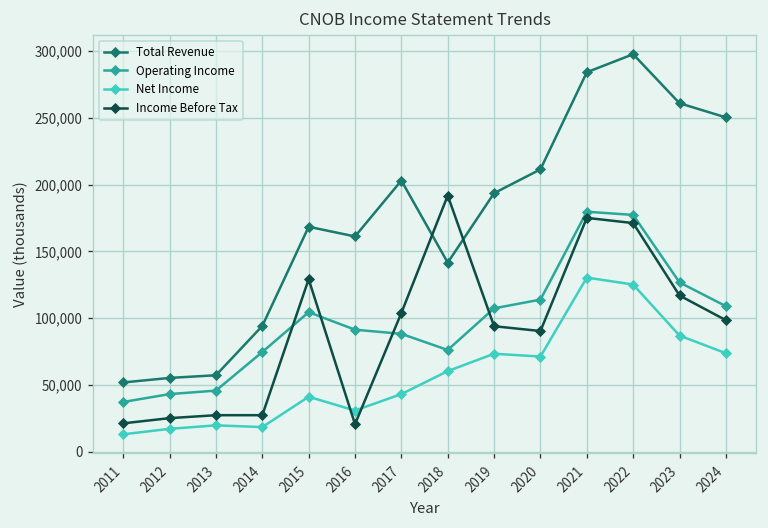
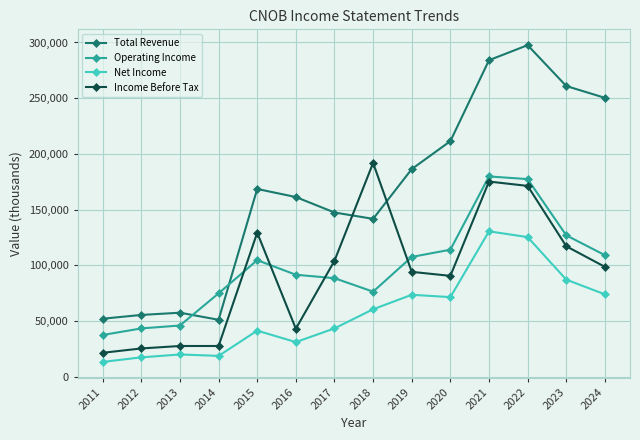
  {
    "Total Revenue": {
      "2011": "52,000",
      "2012": "55,000",
      "2013": "57,000",
-     "2014": "94,000",
+     "2014": "51,000",
      "2015": "168,000",
      "2016": "161,000",
-     "2017": "203,000",
+     "2017": "147,000",
      "2018": "142,000",
-     "2019": "194,000",
+     "2019": "186,000",
      "2020": "211,000",
      "2021": "284,000",
      "2022": "298,000",
      "2023": "261,000",
      "2024": "250,000"
    },
    "Income Before Tax": {
      "2011": "21,000",
      "2012": "25,000",
      "2013": "27,000",
      "2014": "27,000",
      "2015": "129,000",
-     "2016": "21,000",
+     "2016": "43,000",
      "2017": "104,000",
      "2018": "192,000",
      "2019": "94,000",
      "2020": "90,000",
      "2021": "175,000",
      "2022": "171,000",
      "2023": "117,000",
      "2024": "99,000"
    }
  }
